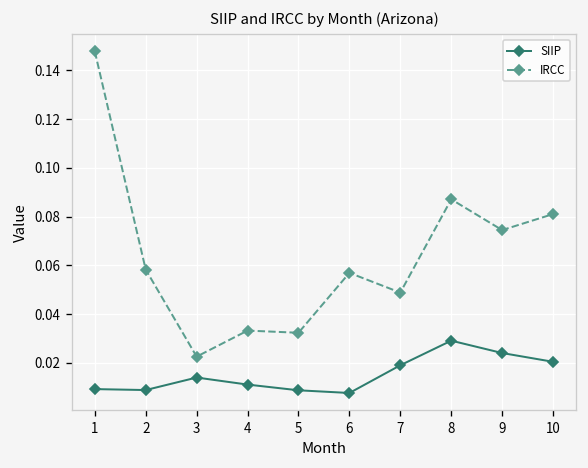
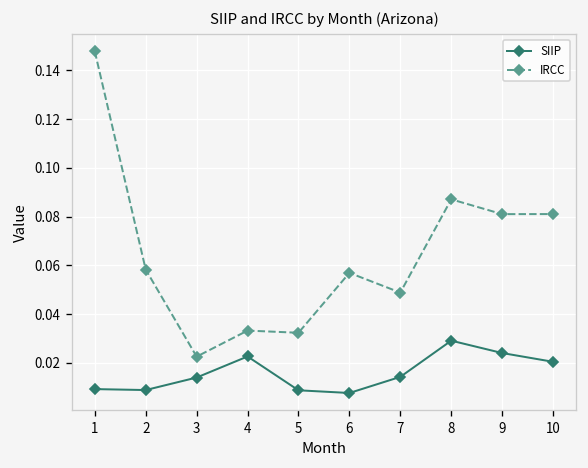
  {
    "SIIP": {
      "1": 0.009,
      "2": 0.009,
      "3": 0.014,
-     "4": 0.011,
+     "4": 0.023,
      "5": 0.009,
      "6": 0.008,
-     "7": 0.019,
+     "7": 0.014,
      "8": 0.029,
      "9": 0.024,
      "10": 0.020
    },
    "IRCC": {
      "1": 0.148,
      "2": 0.058,
      "3": 0.023,
      "4": 0.033,
      "5": 0.032,
      "6": 0.057,
      "7": 0.049,
      "8": 0.087,
-     "9": 0.075,
+     "9": 0.081,
      "10": 0.081
    }
  }
